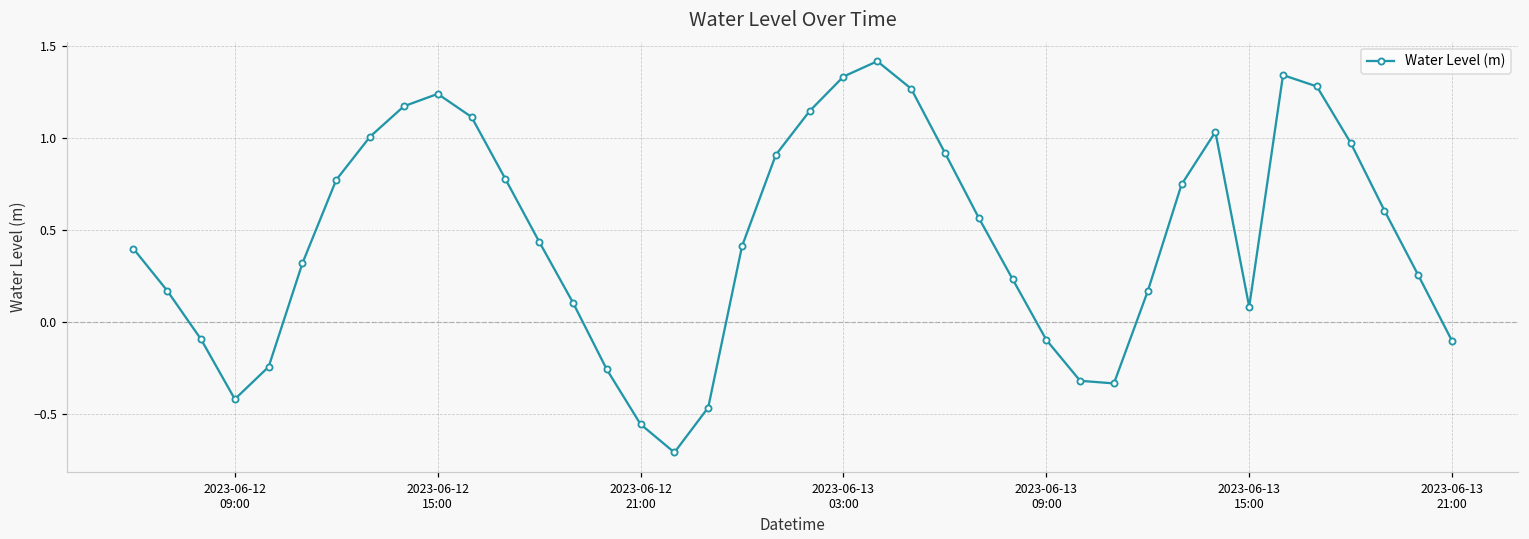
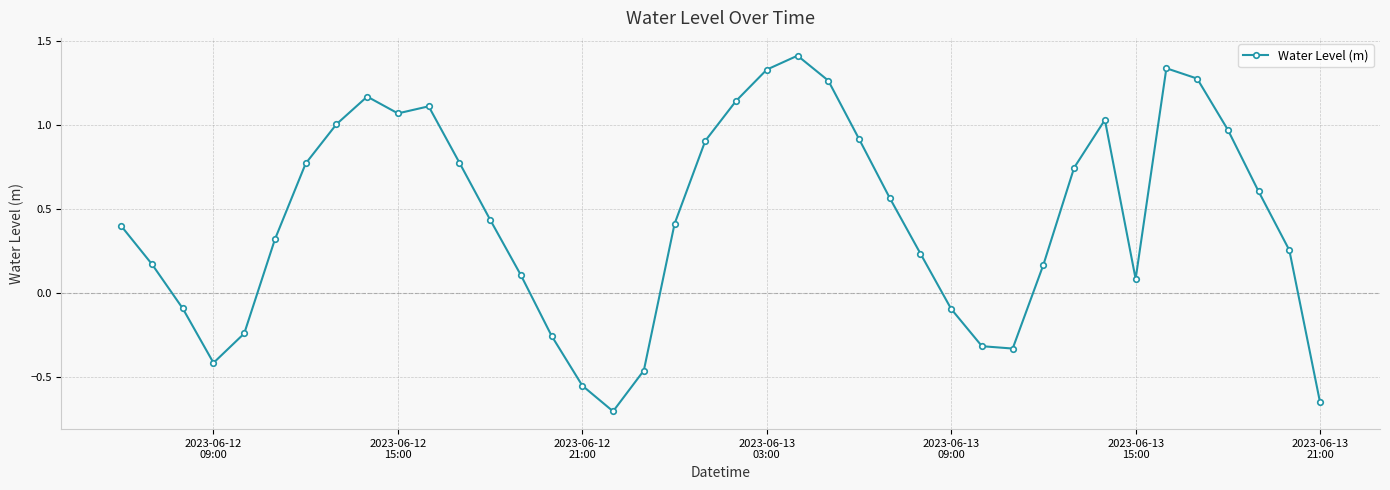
  {
    "2023-06-12 09:00": -0.42,
-   "2023-06-12 15:00": 1.24,
+   "2023-06-12 15:00": 1.07,
    "2023-06-12 21:00": -0.55,
    "2023-06-13 03:00": 1.33,
    "2023-06-13 09:00": -0.10,
    "2023-06-13 15:00": 0.08,
-   "2023-06-13 21:00": -0.10
+   "2023-06-13 21:00": -0.65
  }
